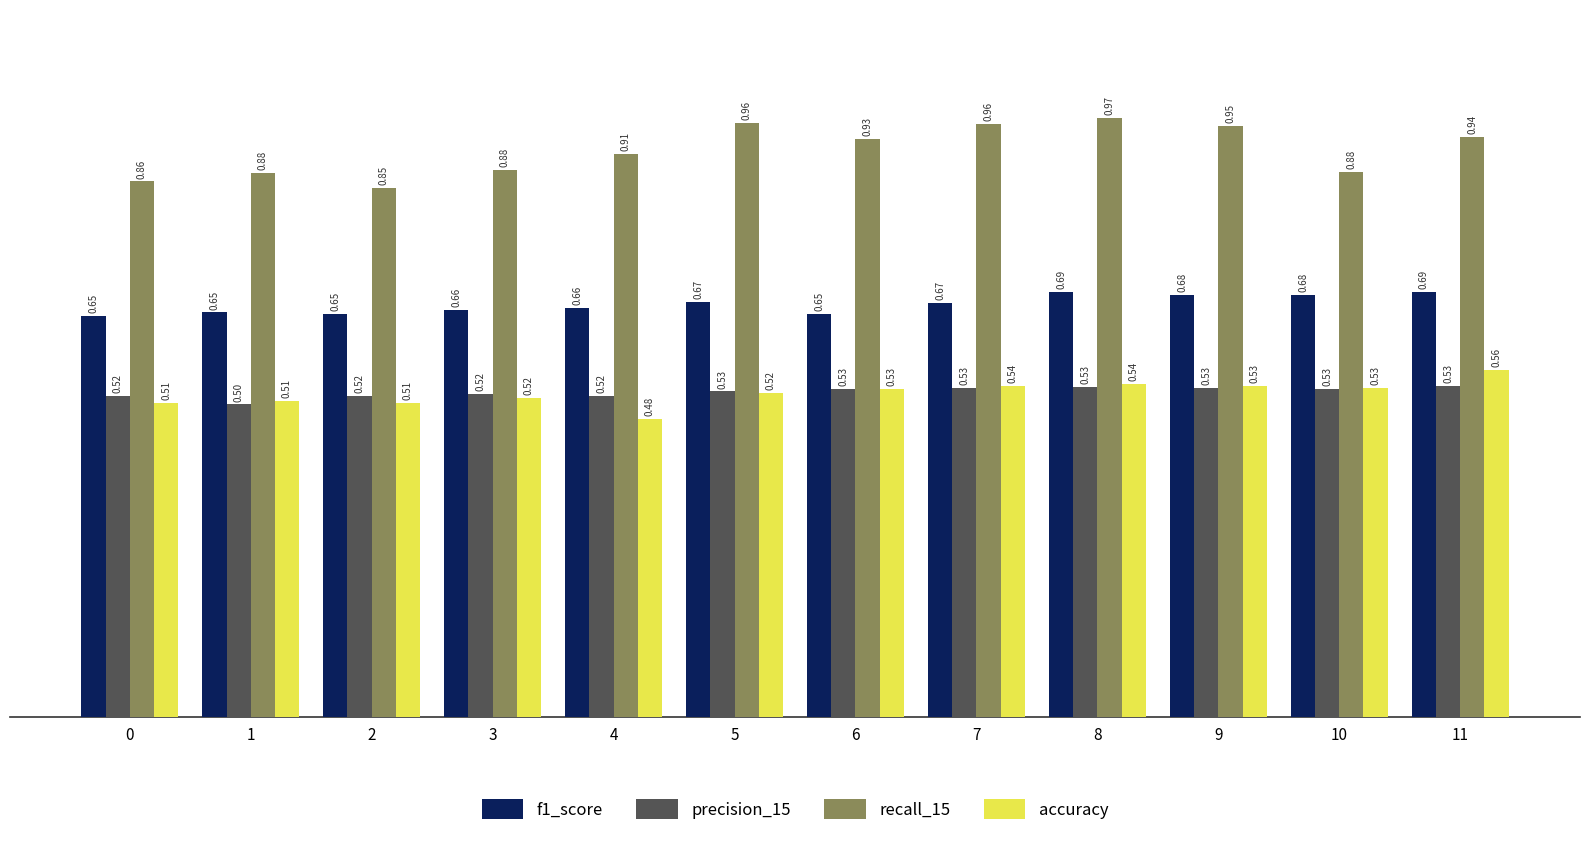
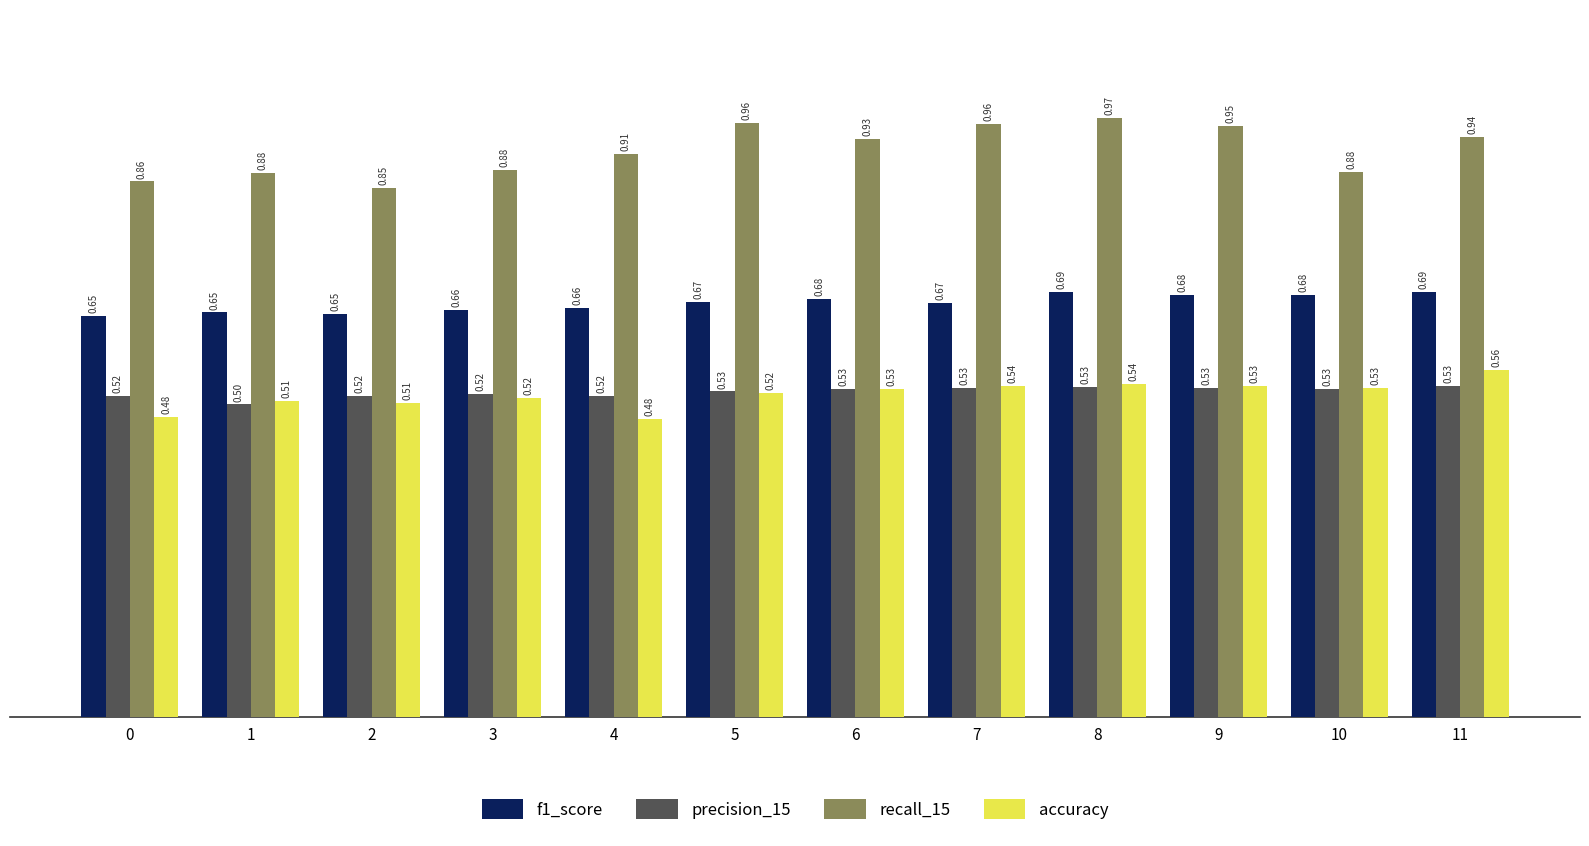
  {
    "f1_score": {
      "0": 0.65,
      "1": 0.65,
      "2": 0.65,
      "3": 0.66,
      "4": 0.66,
      "5": 0.67,
-     "6": 0.65,
+     "6": 0.68,
      "7": 0.67,
      "8": 0.69,
      "9": 0.68,
      "10": 0.68,
      "11": 0.69
    },
    "precision_15": {
      "0": 0.52,
      "1": 0.50,
      "2": 0.52,
      "3": 0.52,
      "4": 0.52,
      "5": 0.53,
      "6": 0.53,
      "7": 0.53,
      "8": 0.53,
      "9": 0.53,
      "10": 0.53,
      "11": 0.53
    },
    "recall_15": {
      "0": 0.86,
      "1": 0.88,
      "2": 0.85,
      "3": 0.88,
      "4": 0.91,
      "5": 0.96,
      "6": 0.93,
      "7": 0.96,
      "8": 0.97,
      "9": 0.95,
      "10": 0.88,
      "11": 0.94
    },
    "accuracy": {
-     "0": 0.51,
+     "0": 0.48,
      "1": 0.51,
      "2": 0.51,
      "3": 0.52,
      "4": 0.48,
      "5": 0.52,
      "6": 0.53,
      "7": 0.54,
      "8": 0.54,
      "9": 0.53,
      "10": 0.53,
      "11": 0.56
    }
  }
